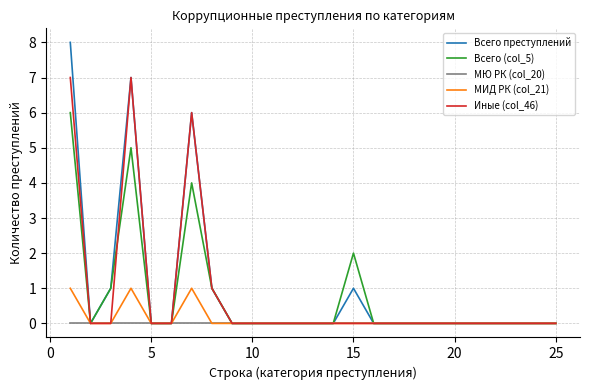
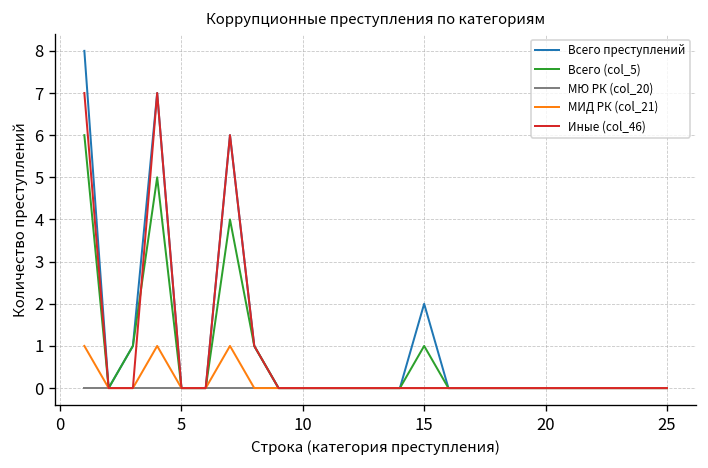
  {
    "Всего преступлений": {
-     "15": 1
+     "15": 2
    },
    "Всего (col_5)": {
-     "15": 2
+     "15": 1
    }
  }
